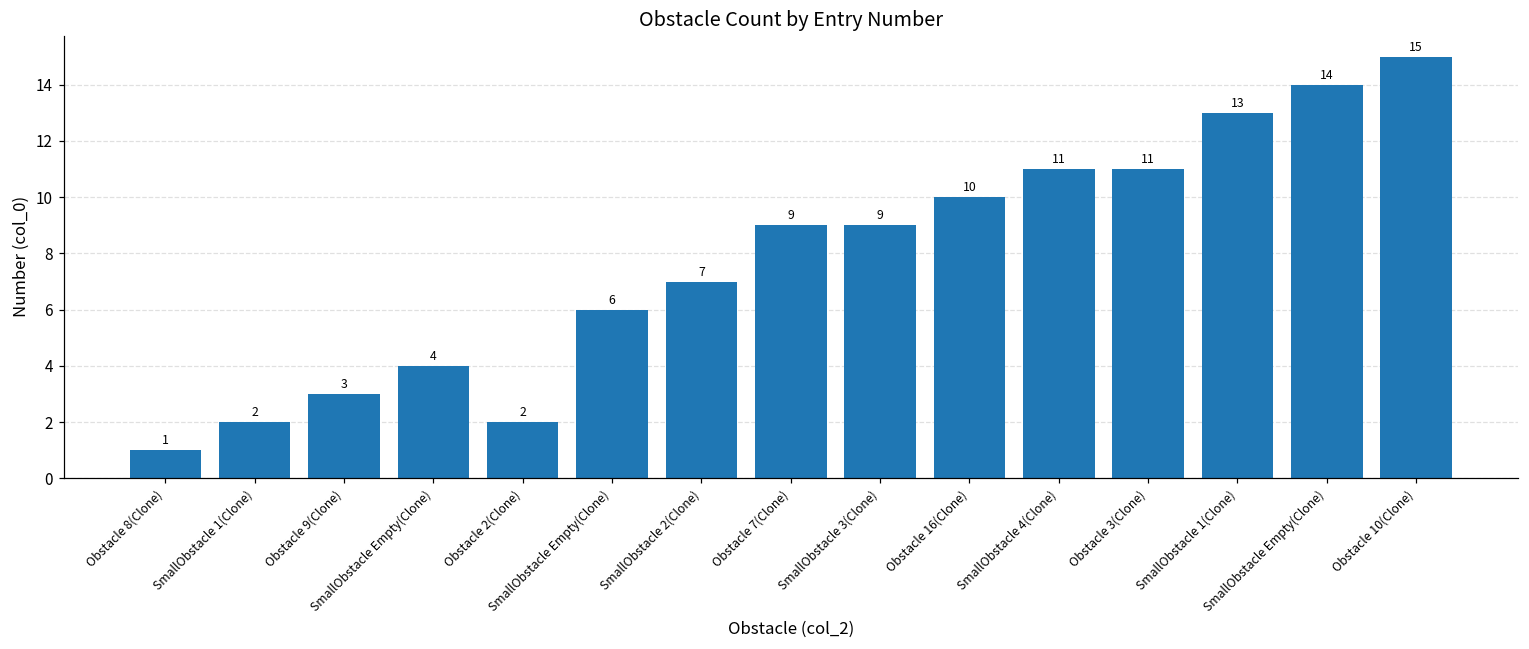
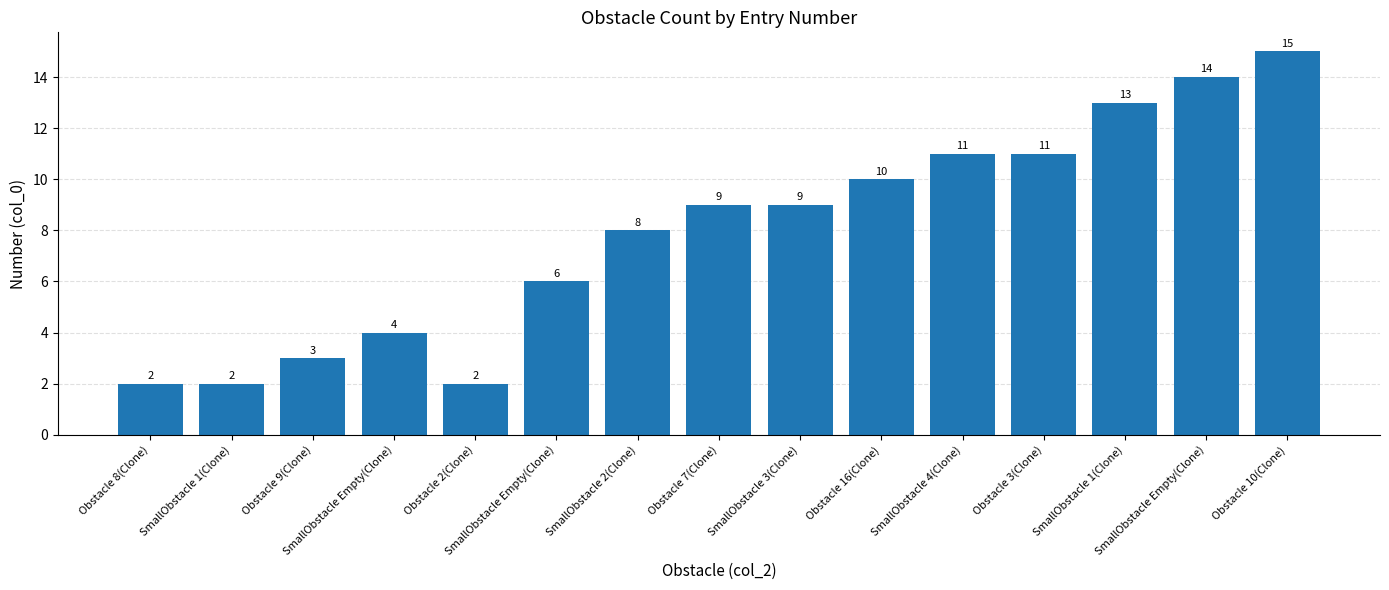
  {
-   "Obstacle 8(Clone)": 1,
+   "Obstacle 8(Clone)": 2,
    "Obstacle 9(Clone)": 3,
    "Obstacle 2(Clone)": 2,
-   "SmallObstacle 2(Clone)": 7,
+   "SmallObstacle 2(Clone)": 8,
    "Obstacle 7(Clone)": 9,
    "SmallObstacle 3(Clone)": 9,
    "Obstacle 16(Clone)": 10,
    "SmallObstacle 4(Clone)": 11,
    "Obstacle 3(Clone)": 11,
    "Obstacle 10(Clone)": 15
  }
